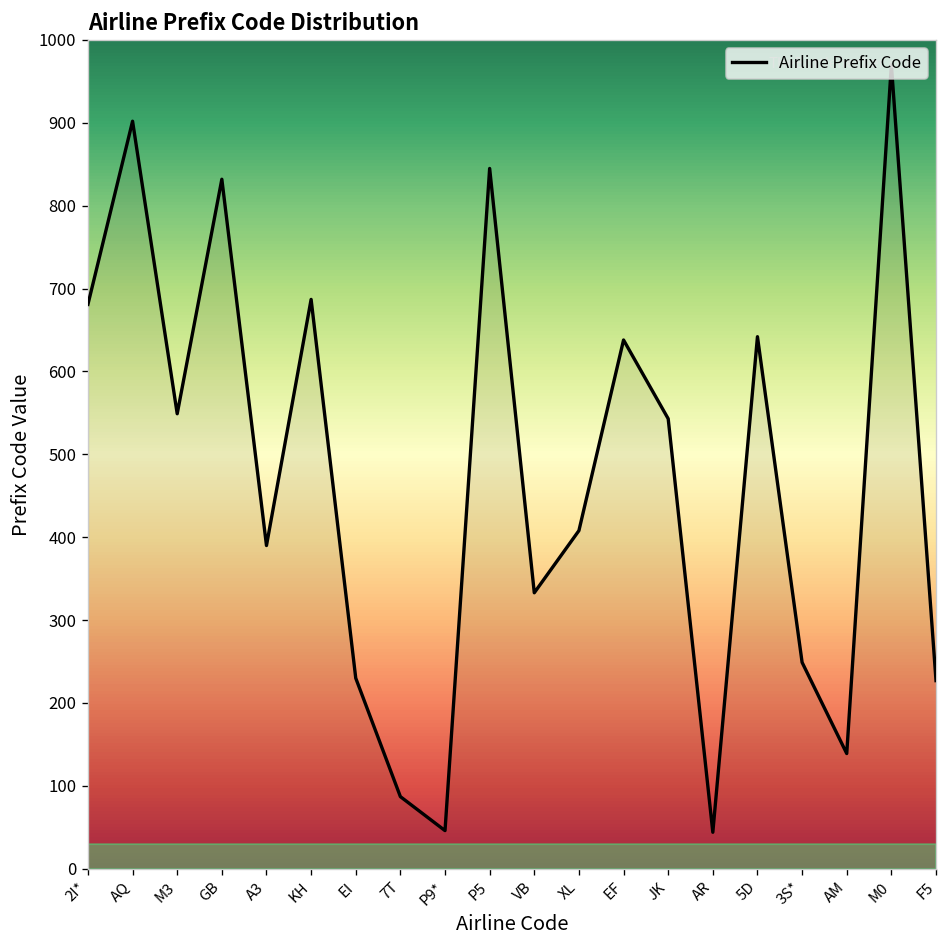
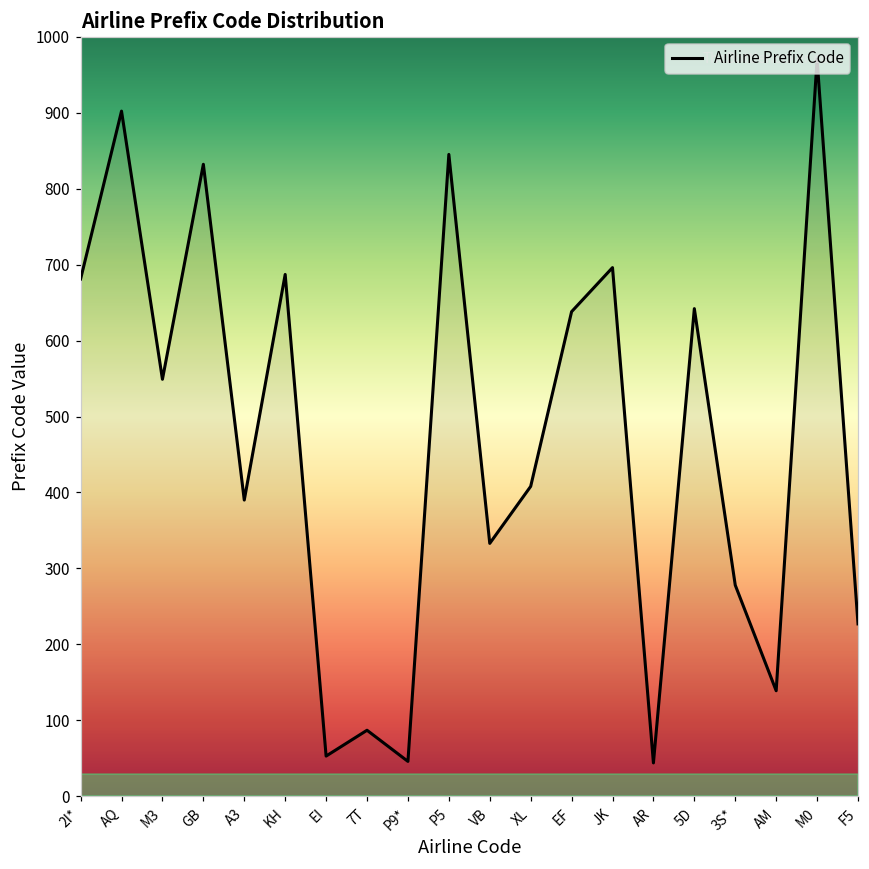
  {
    "2I*": 680,
    "AQ": 900,
    "M3": 550,
    "GB": 830,
    "A3": 390,
    "KH": 690,
-   "EI": 230,
+   "EI": 50,
    "7T": 90,
    "P9*": 50,
    "P5": 850,
    "VB": 330,
    "XL": 410,
    "EF": 640,
-   "JK": 540,
+   "JK": 700,
    "AR": 40,
    "5D": 640,
-   "3S*": 250,
+   "3S*": 280,
    "AM": 140,
    "F5": 230
  }
